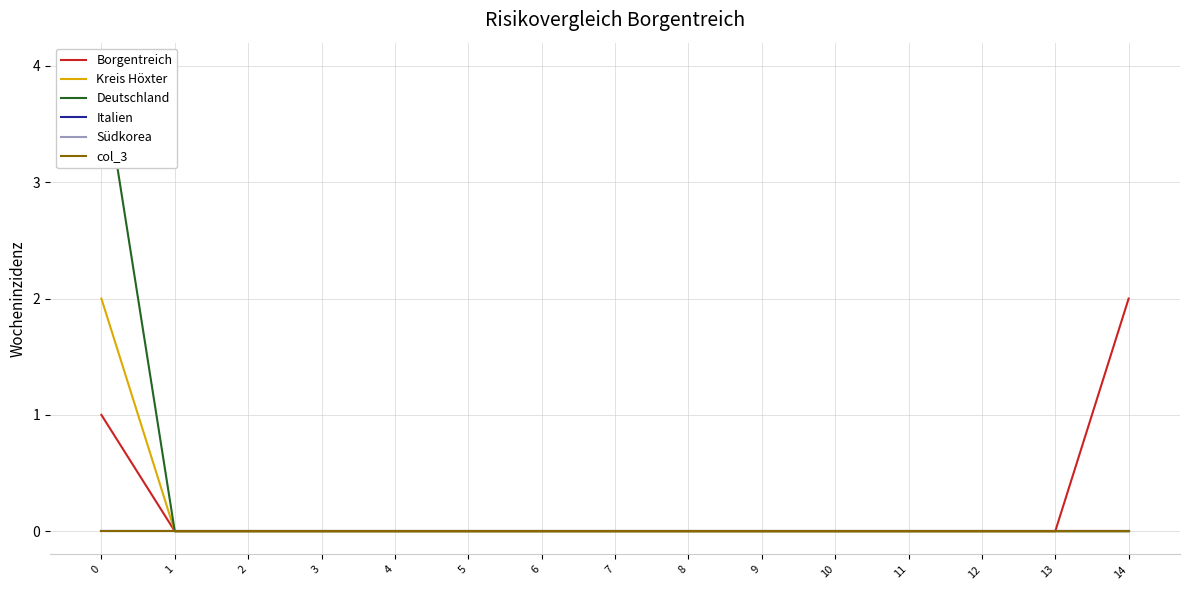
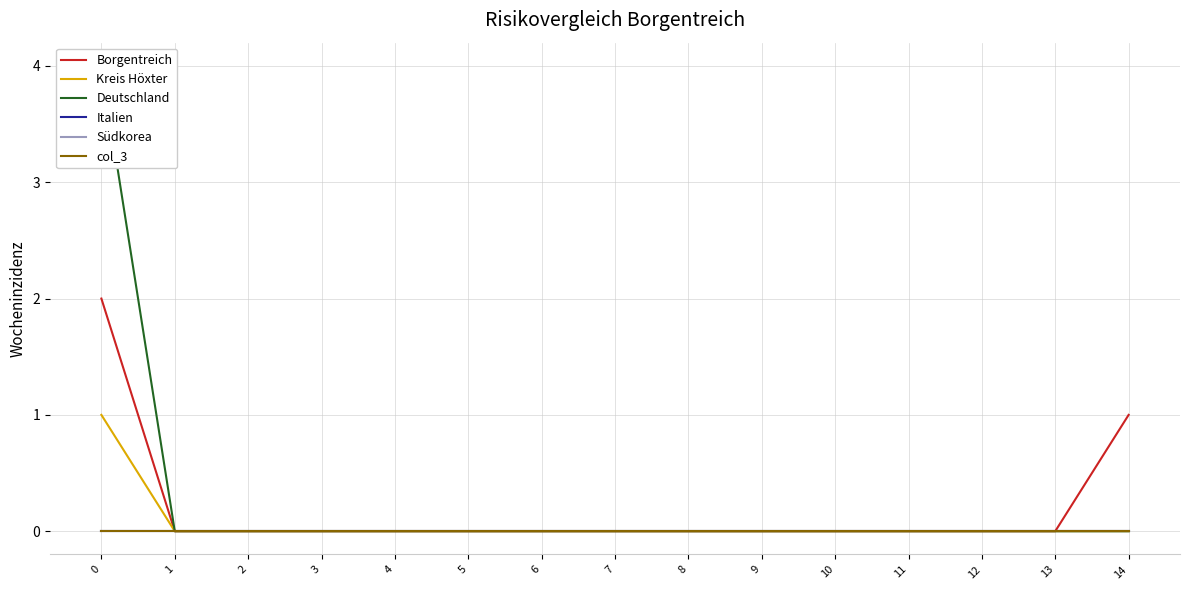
  {
    "Borgentreich": {
-     "0": 1,
-     "14": 2
+     "0": 2,
+     "14": 1
    },
    "Kreis Höxter": {
-     "0": 2
+     "0": 1
    },
    "col_3": {
      "0": 0
    }
  }
